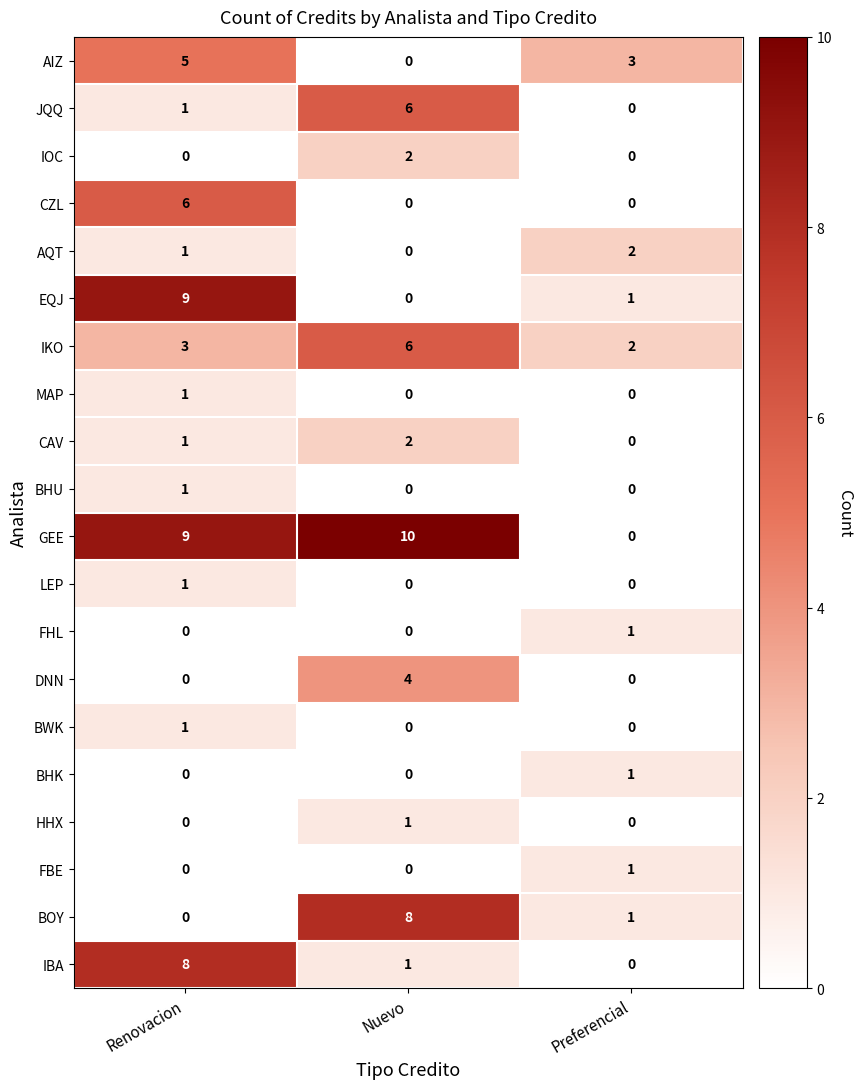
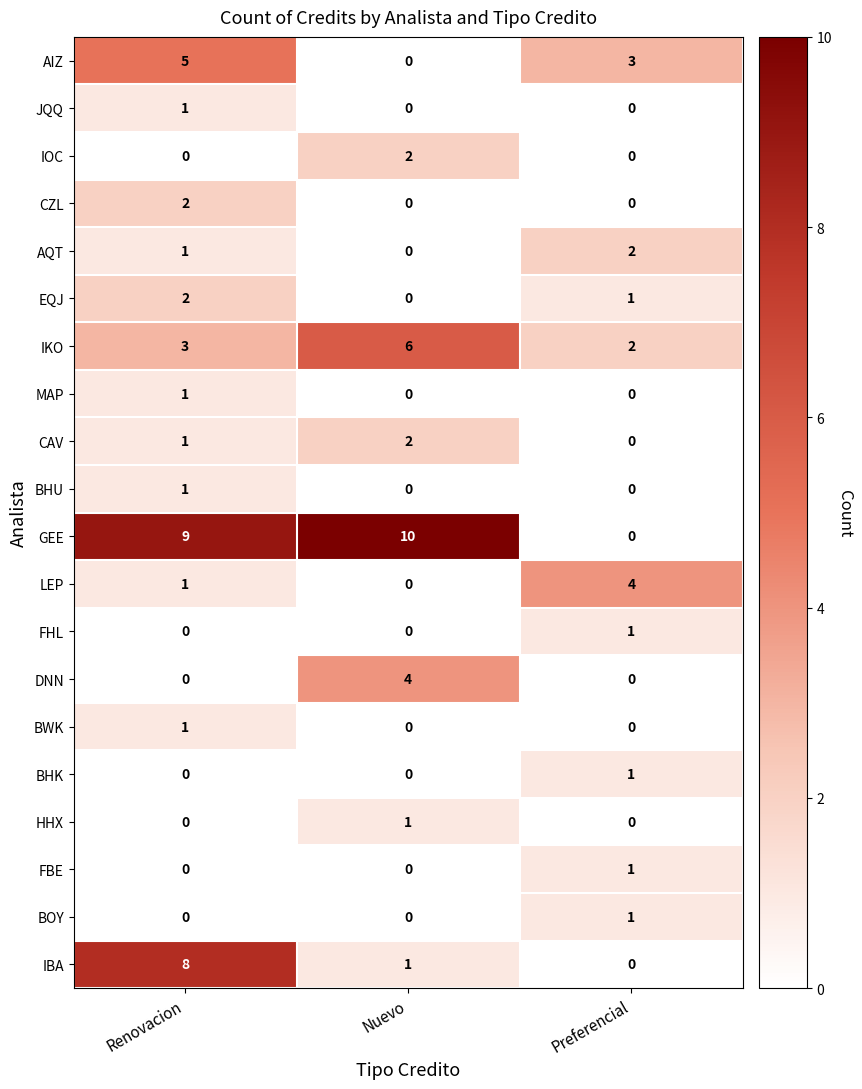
  {
    "AIZ": {
      "Renovacion": 5,
      "Nuevo": 0,
      "Preferencial": 3
    },
    "JQQ": {
      "Renovacion": 1,
-     "Nuevo": 6,
+     "Nuevo": 0,
      "Preferencial": 0
    },
    "IOC": {
      "Renovacion": 0,
      "Nuevo": 2,
      "Preferencial": 0
    },
    "CZL": {
-     "Renovacion": 6,
+     "Renovacion": 2,
      "Nuevo": 0,
      "Preferencial": 0
    },
    "AQT": {
      "Renovacion": 1,
      "Nuevo": 0,
      "Preferencial": 2
    },
    "EQJ": {
-     "Renovacion": 9,
+     "Renovacion": 2,
      "Nuevo": 0,
      "Preferencial": 1
    },
    "IKO": {
      "Renovacion": 3,
      "Nuevo": 6,
      "Preferencial": 2
    },
    "MAP": {
      "Renovacion": 1,
      "Nuevo": 0,
      "Preferencial": 0
    },
    "CAV": {
      "Renovacion": 1,
      "Nuevo": 2,
      "Preferencial": 0
    },
    "BHU": {
      "Renovacion": 1,
      "Nuevo": 0,
      "Preferencial": 0
    },
    "GEE": {
      "Renovacion": 9,
      "Nuevo": 10,
      "Preferencial": 0
    },
    "LEP": {
      "Renovacion": 1,
      "Nuevo": 0,
-     "Preferencial": 0
+     "Preferencial": 4
    },
    "FHL": {
      "Renovacion": 0,
      "Nuevo": 0,
      "Preferencial": 1
    },
    "DNN": {
      "Renovacion": 0,
      "Nuevo": 4,
      "Preferencial": 0
    },
    "BWK": {
      "Renovacion": 1,
      "Nuevo": 0,
      "Preferencial": 0
    },
    "BHK": {
      "Renovacion": 0,
      "Nuevo": 0,
      "Preferencial": 1
    },
    "HHX": {
      "Renovacion": 0,
      "Nuevo": 1,
      "Preferencial": 0
    },
    "FBE": {
      "Renovacion": 0,
      "Nuevo": 0,
      "Preferencial": 1
    },
    "BOY": {
      "Renovacion": 0,
-     "Nuevo": 8,
+     "Nuevo": 0,
      "Preferencial": 1
    },
    "IBA": {
      "Renovacion": 8,
      "Nuevo": 1,
      "Preferencial": 0
    }
  }
